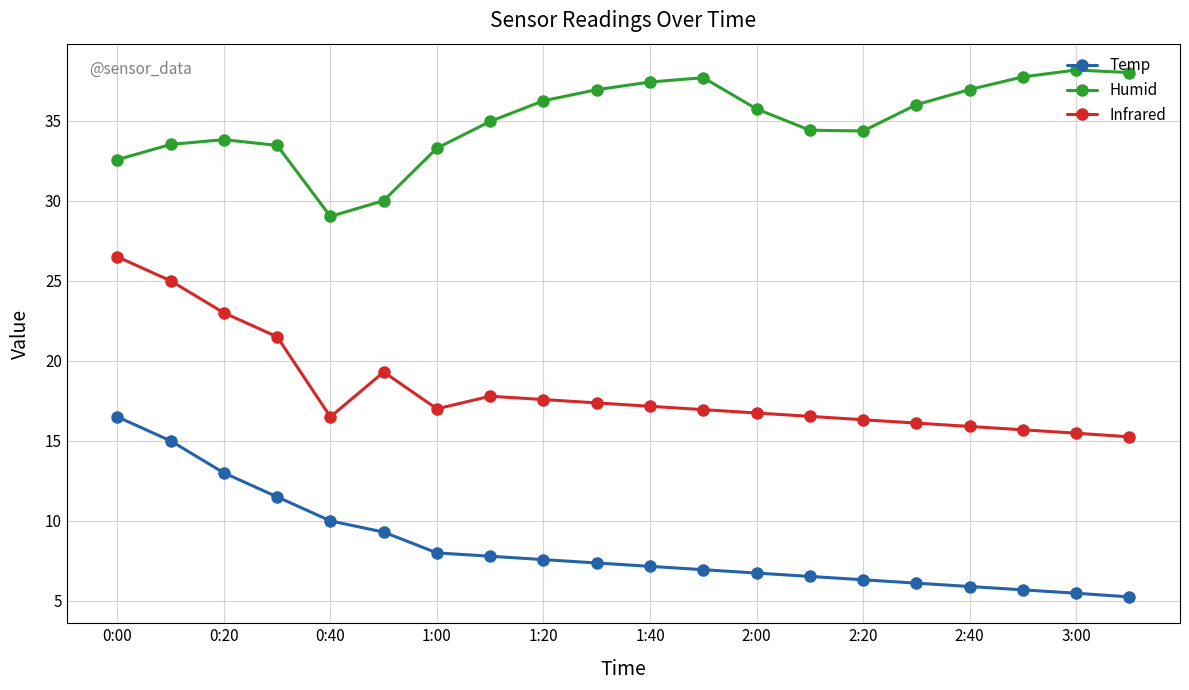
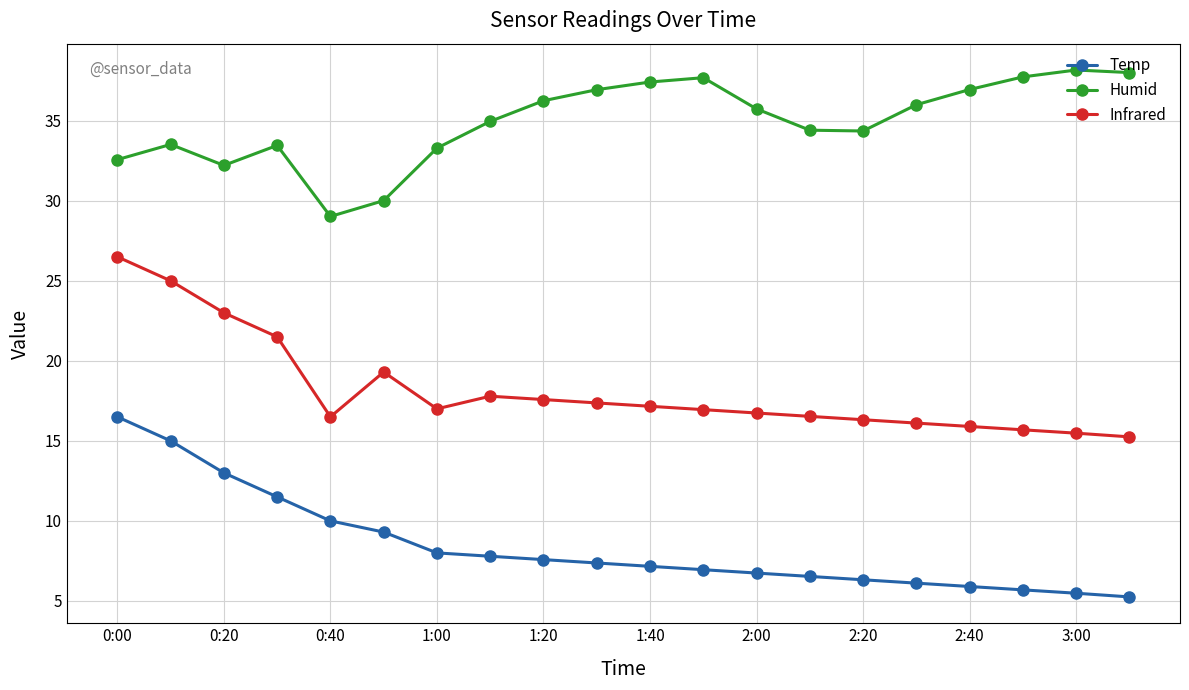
  {
    "Temp": {
      "0:00": 16.5,
      "0:20": 13.0,
      "0:40": 10.0,
      "1:00": 8.0,
      "1:20": 7.6,
      "1:40": 7.2,
      "2:00": 6.7,
      "2:20": 6.3,
      "2:40": 5.9,
      "3:00": 5.5
    },
    "Humid": {
      "0:00": 32.6,
-     "0:20": 33.8,
+     "0:20": 32.2,
      "0:40": 29.0,
      "1:00": 33.3,
      "1:20": 36.3,
      "1:40": 37.4,
      "2:00": 35.7,
      "2:20": 34.4,
      "2:40": 37.0,
      "3:00": 38.2
    },
    "Infrared": {
      "0:00": 26.5,
      "0:20": 23.0,
      "0:40": 16.5,
      "1:00": 17.0,
      "1:20": 17.6,
      "1:40": 17.2,
      "2:00": 16.7,
      "2:20": 16.3,
      "2:40": 15.9,
      "3:00": 15.5
    }
  }
